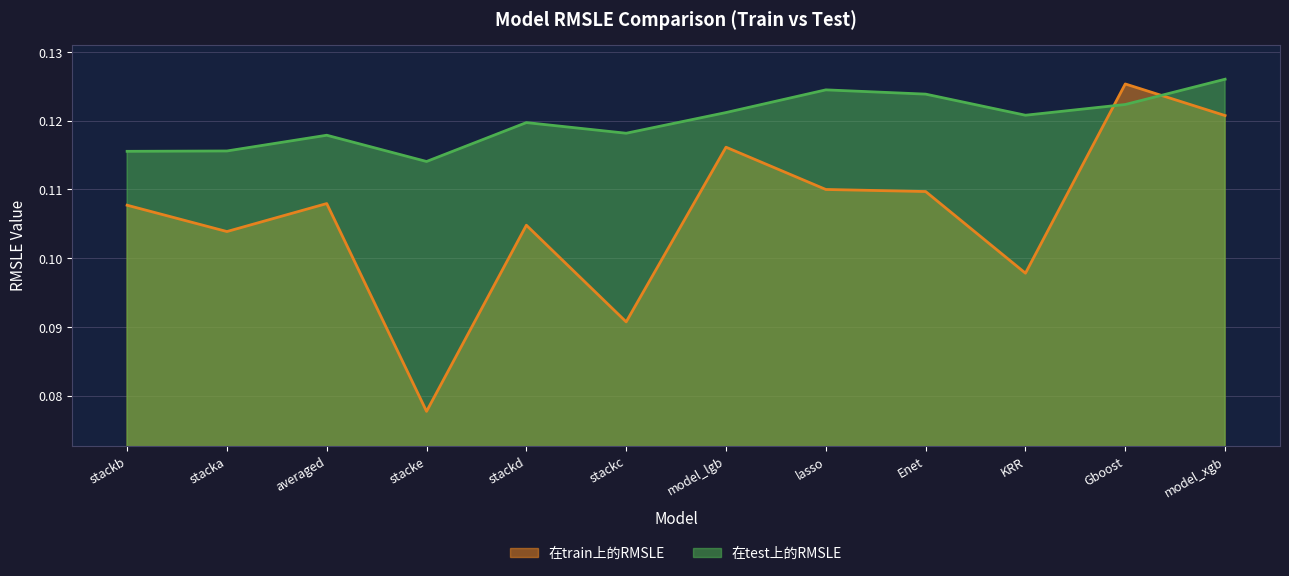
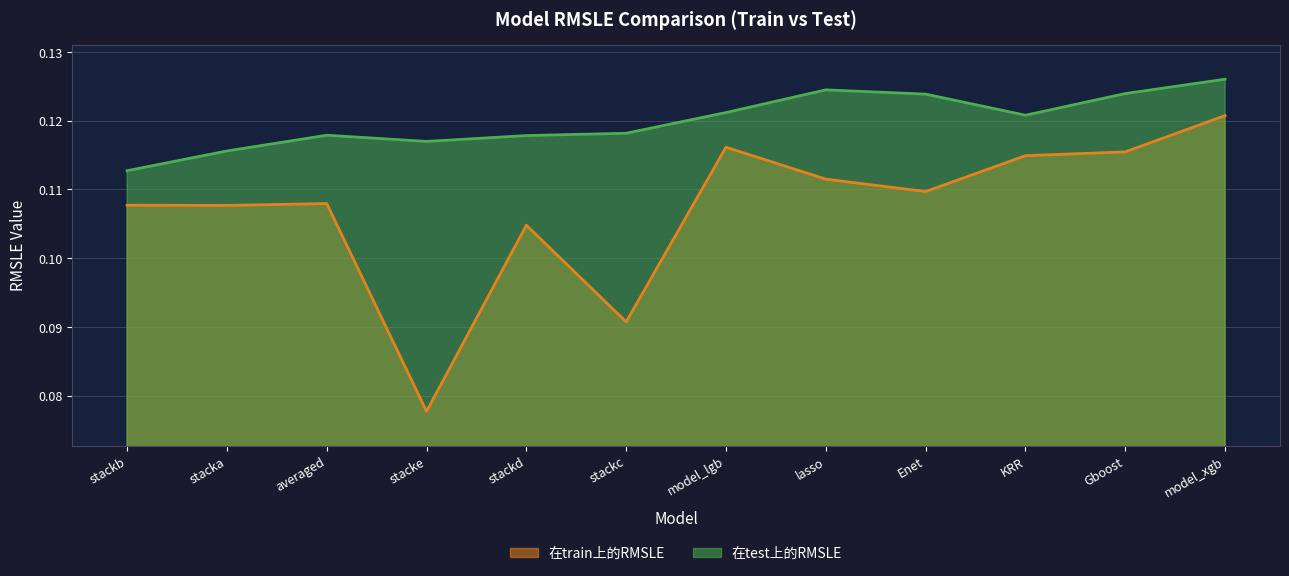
  {
    "在train上的RMSLE": {
      "stackb": 0.108,
-     "stacka": 0.104,
+     "stacka": 0.108,
      "averaged": 0.108,
      "stacke": 0.078,
      "stackd": 0.105,
      "stackc": 0.091,
      "model_lgb": 0.116,
-     "lasso": 0.110,
+     "lasso": 0.112,
      "Enet": 0.110,
-     "KRR": 0.098,
-     "Gboost": 0.125,
+     "KRR": 0.115,
+     "Gboost": 0.115,
      "model_xgb": 0.121
    },
    "在test上的RMSLE": {
-     "stackb": 0.116,
+     "stackb": 0.113,
      "stacka": 0.116,
      "averaged": 0.118,
-     "stacke": 0.114,
-     "stackd": 0.120,
+     "stacke": 0.117,
+     "stackd": 0.118,
      "stackc": 0.118,
      "model_lgb": 0.121,
      "lasso": 0.124,
      "Enet": 0.124,
      "KRR": 0.121,
-     "Gboost": 0.122,
+     "Gboost": 0.124,
      "model_xgb": 0.126
    }
  }
